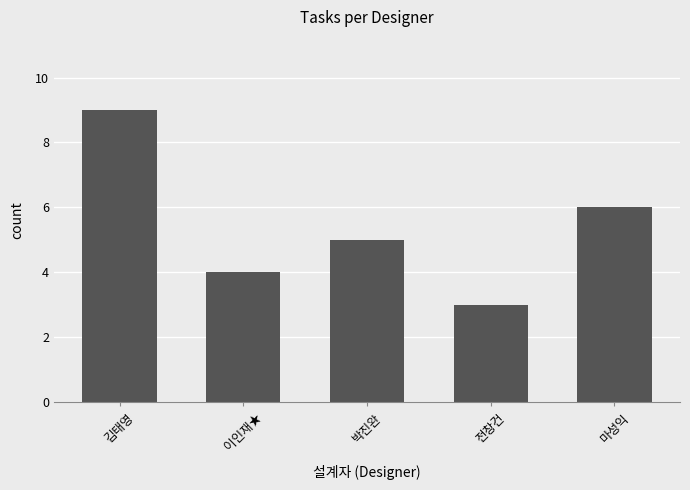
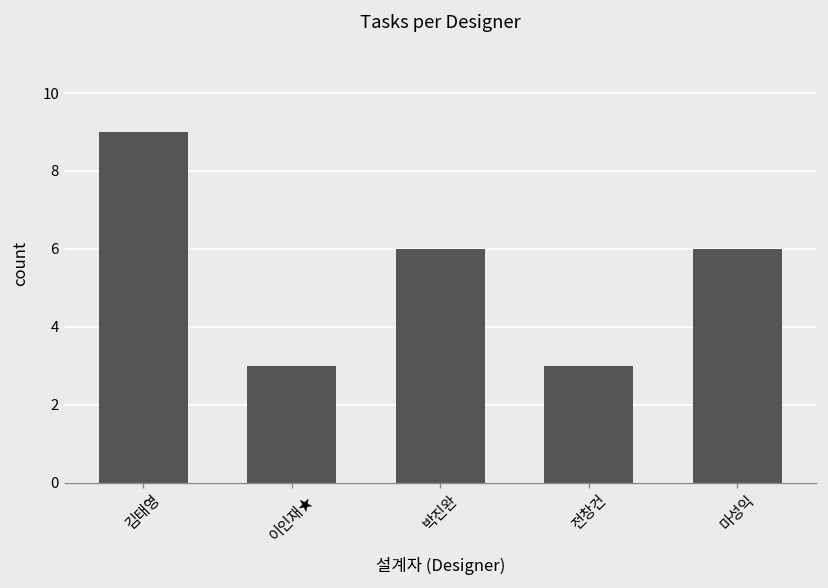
  {
    "김태영": 9,
-   "이인재★": 4,
-   "박진완": 5,
+   "이인재★": 3,
+   "박진완": 6,
    "전창건": 3,
    "마성익": 6
  }
